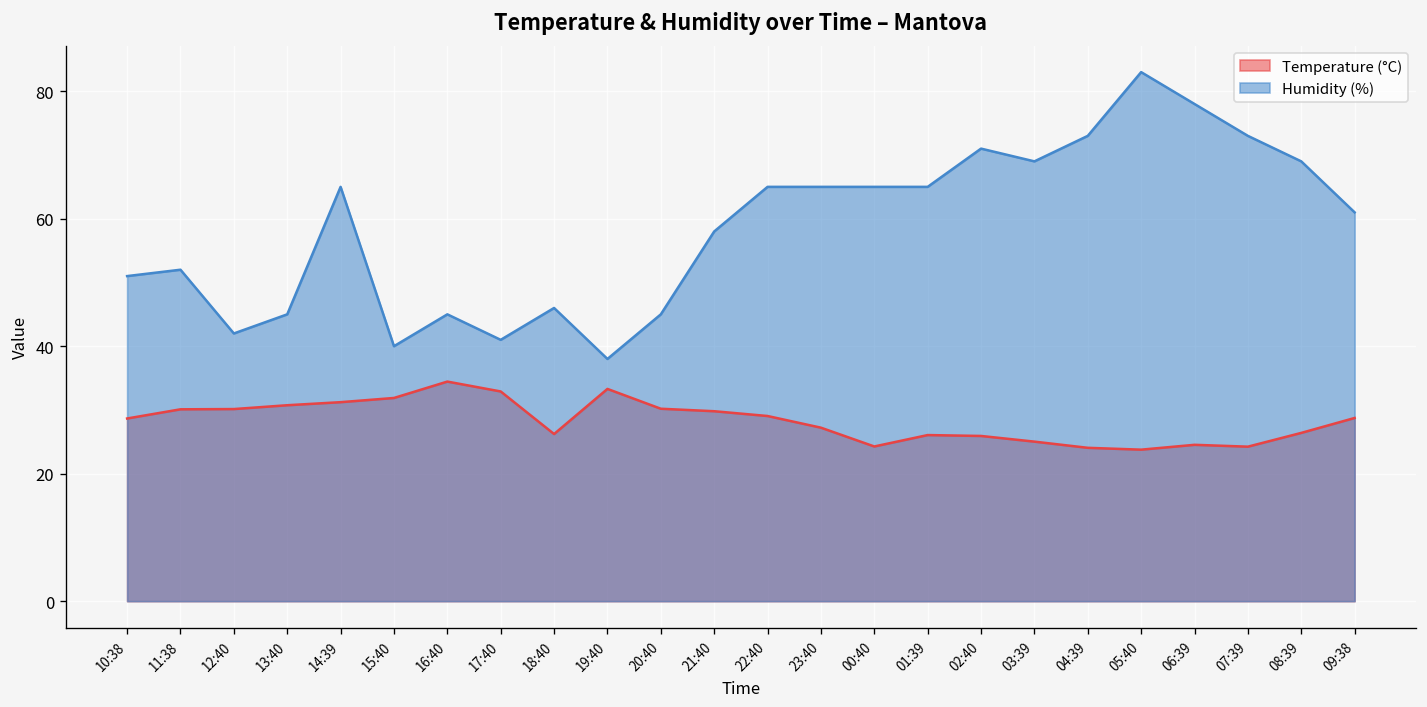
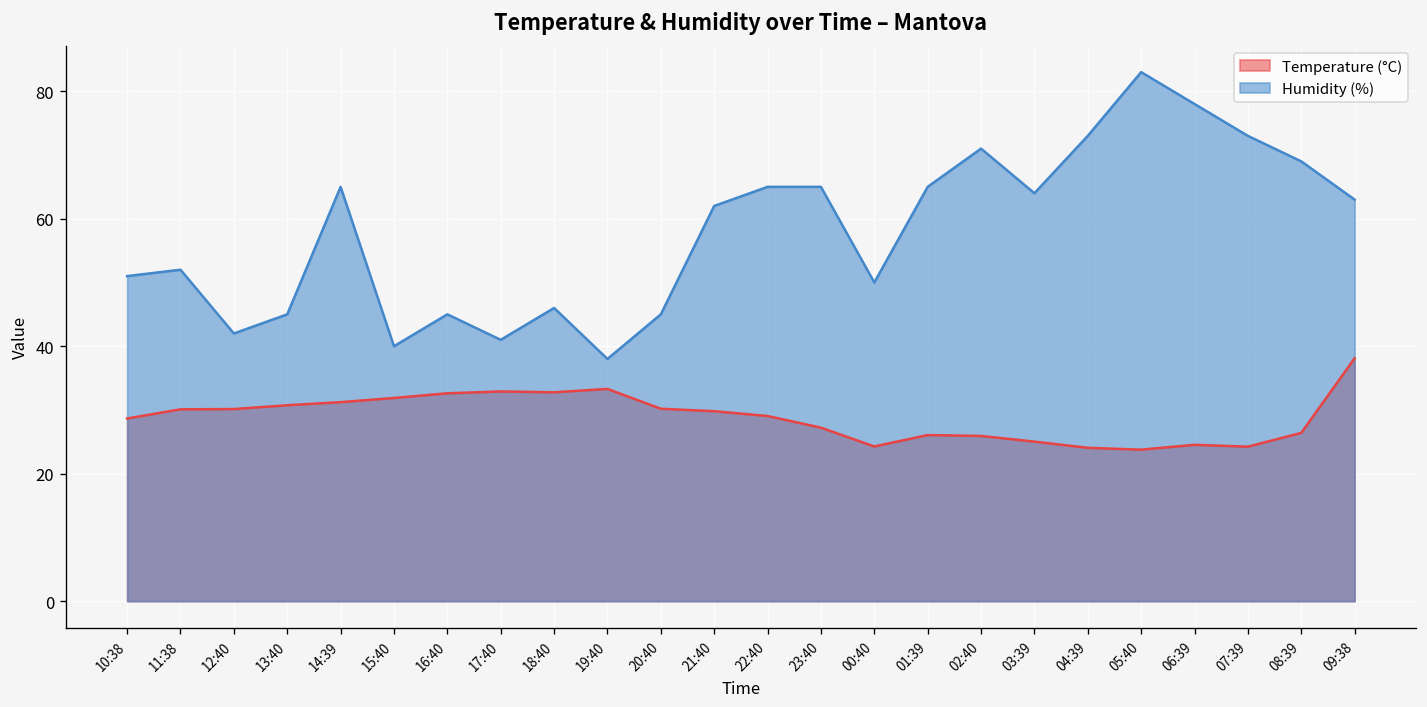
  {
    "Temperature (°C)": {
      "10:38": 29,
      "11:38": 30,
      "12:40": 30,
      "13:40": 31,
      "14:39": 31,
      "15:40": 32,
-     "16:40": 34,
+     "16:40": 33,
      "17:40": 33,
-     "18:40": 26,
+     "18:40": 33,
      "19:40": 33,
      "20:40": 30,
      "21:40": 30,
      "22:40": 29,
      "23:40": 27,
      "00:40": 24,
      "01:39": 26,
      "02:40": 26,
      "03:39": 25,
      "04:39": 24,
      "05:40": 24,
      "06:39": 25,
      "07:39": 24,
      "08:39": 26,
-     "09:38": 29
+     "09:38": 38
    },
    "Humidity (%)": {
      "10:38": 51,
      "11:38": 52,
      "12:40": 42,
      "13:40": 45,
      "14:39": 65,
      "15:40": 40,
      "16:40": 45,
      "17:40": 41,
      "18:40": 46,
      "19:40": 38,
      "20:40": 45,
-     "21:40": 58,
+     "21:40": 62,
      "22:40": 65,
      "23:40": 65,
-     "00:40": 65,
+     "00:40": 50,
      "01:39": 65,
      "02:40": 71,
-     "03:39": 69,
+     "03:39": 64,
      "04:39": 73,
      "05:40": 83,
      "06:39": 78,
      "07:39": 73,
      "08:39": 69,
-     "09:38": 61
+     "09:38": 63
    }
  }
